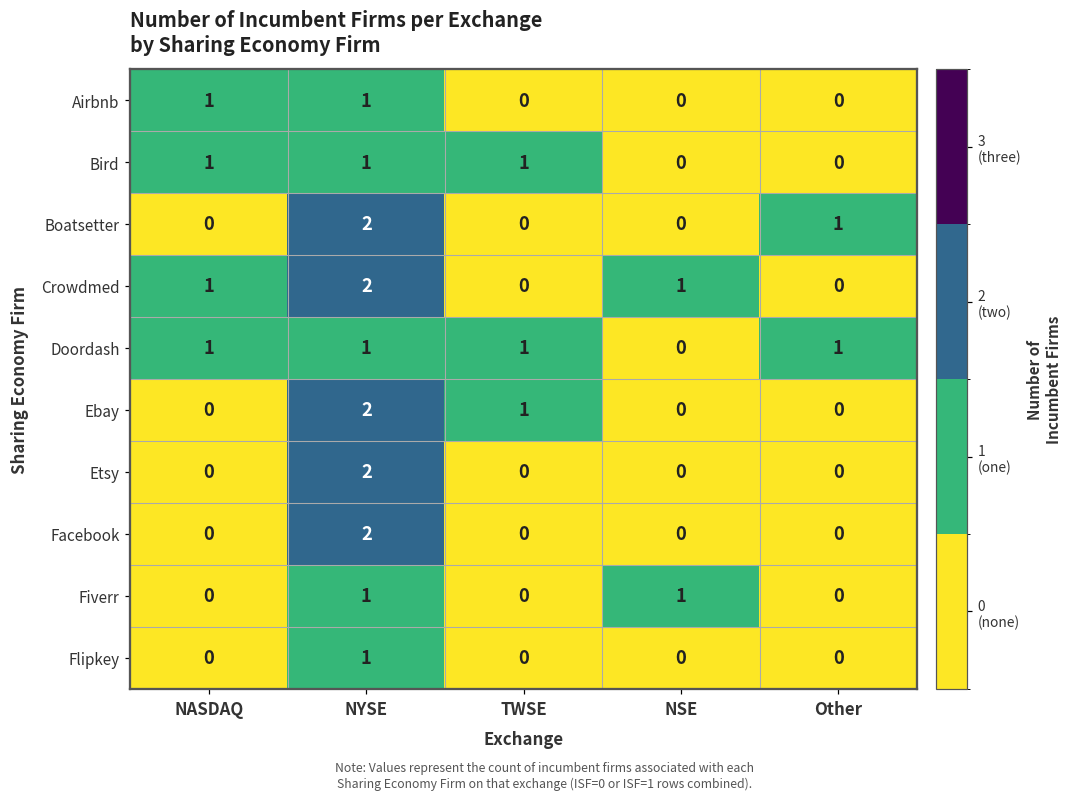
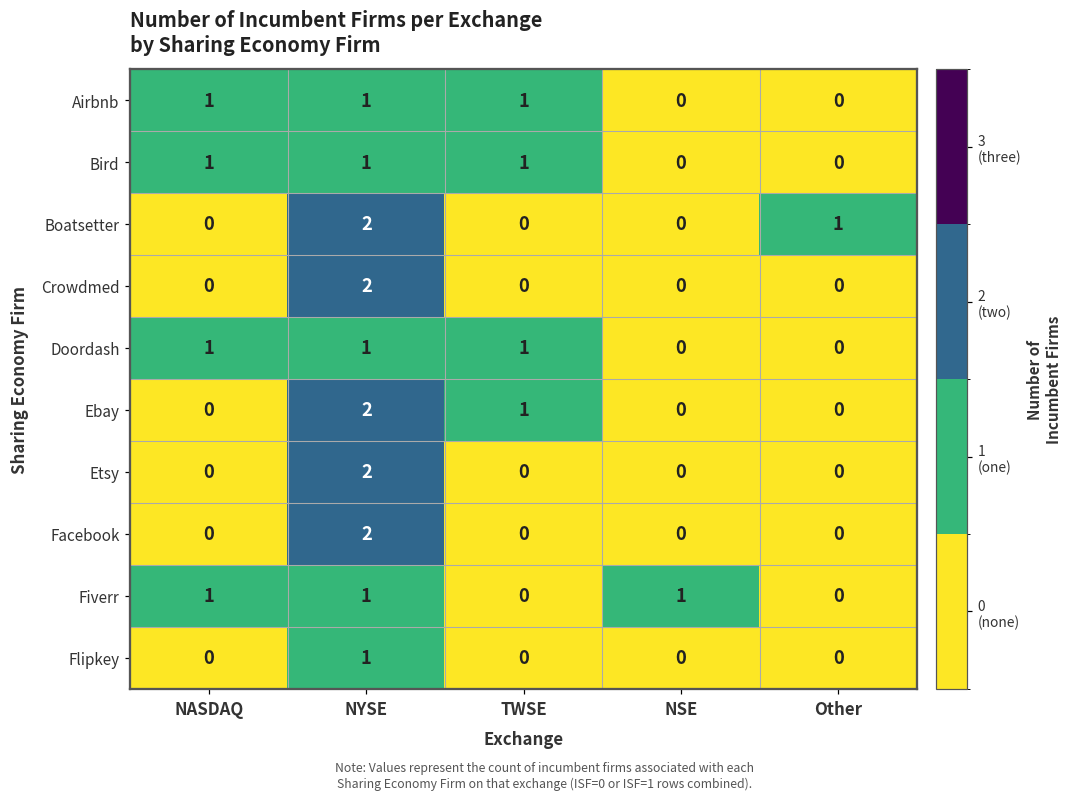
  {
    "Airbnb": {
      "NASDAQ": 1,
      "NYSE": 1,
-     "TWSE": 0,
+     "TWSE": 1,
      "NSE": 0,
      "Other": 0
    },
    "Bird": {
      "NASDAQ": 1,
      "NYSE": 1,
      "TWSE": 1,
      "NSE": 0,
      "Other": 0
    },
    "Boatsetter": {
      "NASDAQ": 0,
      "NYSE": 2,
      "TWSE": 0,
      "NSE": 0,
      "Other": 1
    },
    "Crowdmed": {
-     "NASDAQ": 1,
+     "NASDAQ": 0,
      "NYSE": 2,
      "TWSE": 0,
-     "NSE": 1,
+     "NSE": 0,
      "Other": 0
    },
    "Doordash": {
      "NASDAQ": 1,
      "NYSE": 1,
      "TWSE": 1,
      "NSE": 0,
-     "Other": 1
+     "Other": 0
    },
    "Ebay": {
      "NASDAQ": 0,
      "NYSE": 2,
      "TWSE": 1,
      "NSE": 0,
      "Other": 0
    },
    "Etsy": {
      "NASDAQ": 0,
      "NYSE": 2,
      "TWSE": 0,
      "NSE": 0,
      "Other": 0
    },
    "Facebook": {
      "NASDAQ": 0,
      "NYSE": 2,
      "TWSE": 0,
      "NSE": 0,
      "Other": 0
    },
    "Fiverr": {
-     "NASDAQ": 0,
+     "NASDAQ": 1,
      "NYSE": 1,
      "TWSE": 0,
      "NSE": 1,
      "Other": 0
    },
    "Flipkey": {
      "NASDAQ": 0,
      "NYSE": 1,
      "TWSE": 0,
      "NSE": 0,
      "Other": 0
    }
  }
